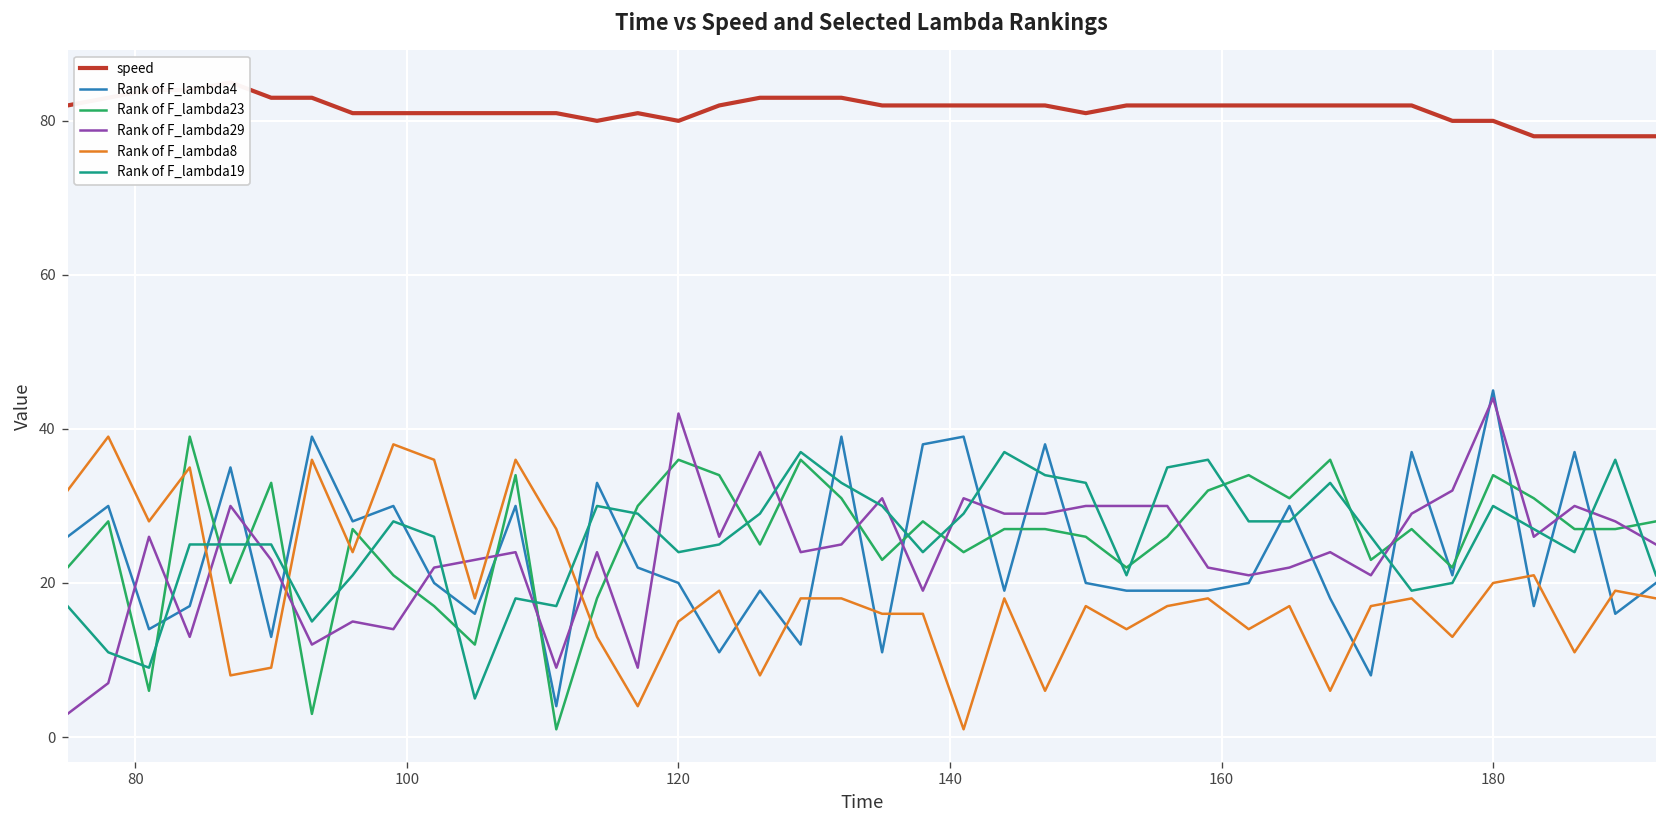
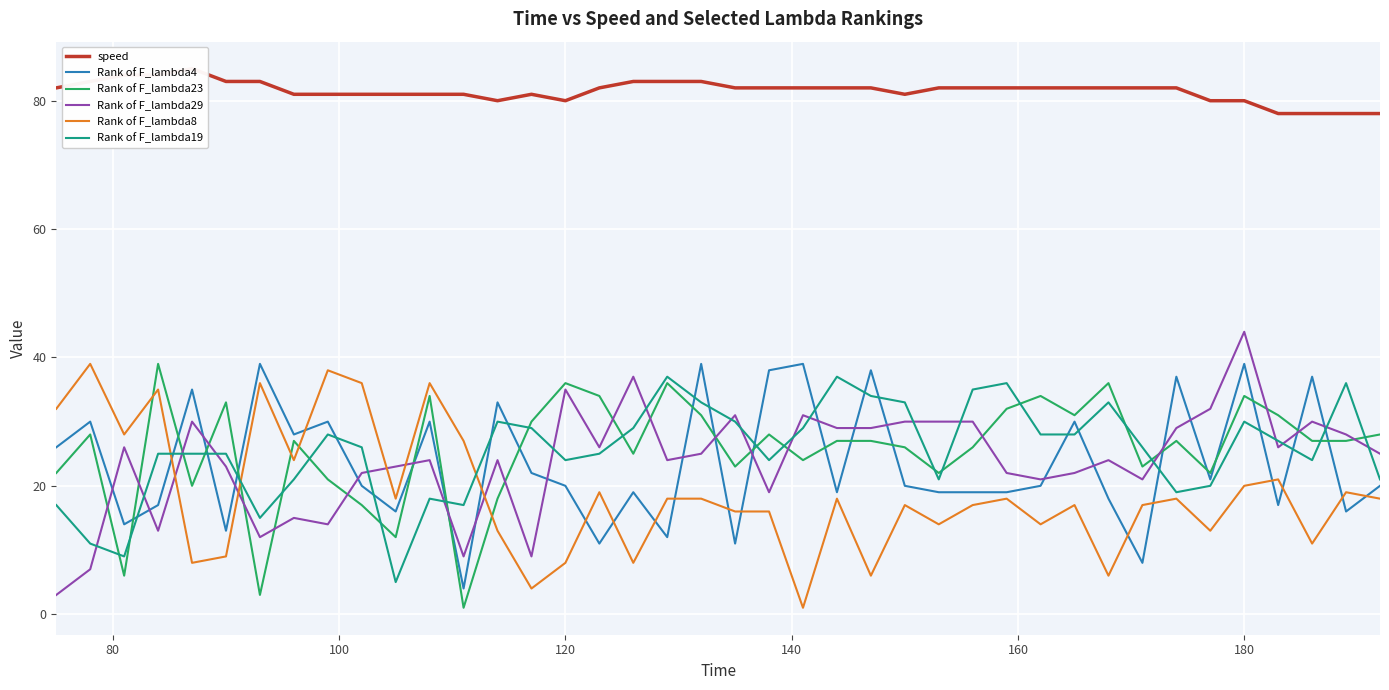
  {
    "speed": {
      "120": 80,
      "180": 80
    },
    "Rank of F_lambda4": {
      "120": 20,
-     "180": 45
+     "180": 39
    },
    "Rank of F_lambda29": {
-     "120": 42,
+     "120": 35,
      "180": 44
    },
    "Rank of F_lambda8": {
-     "120": 15,
+     "120": 8,
      "180": 20
    }
  }
